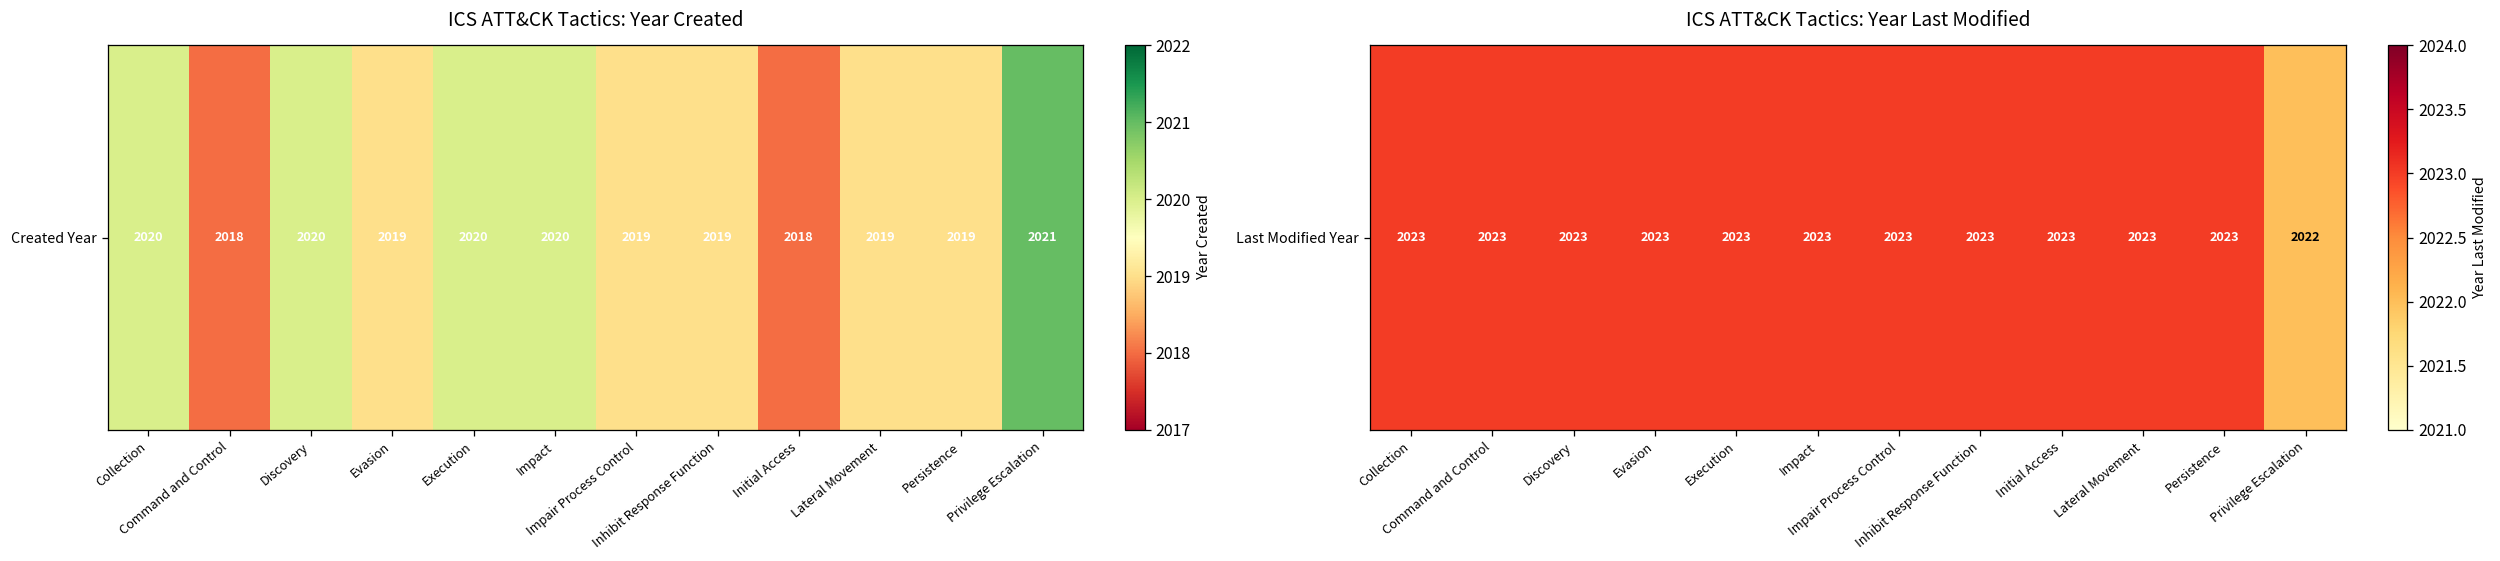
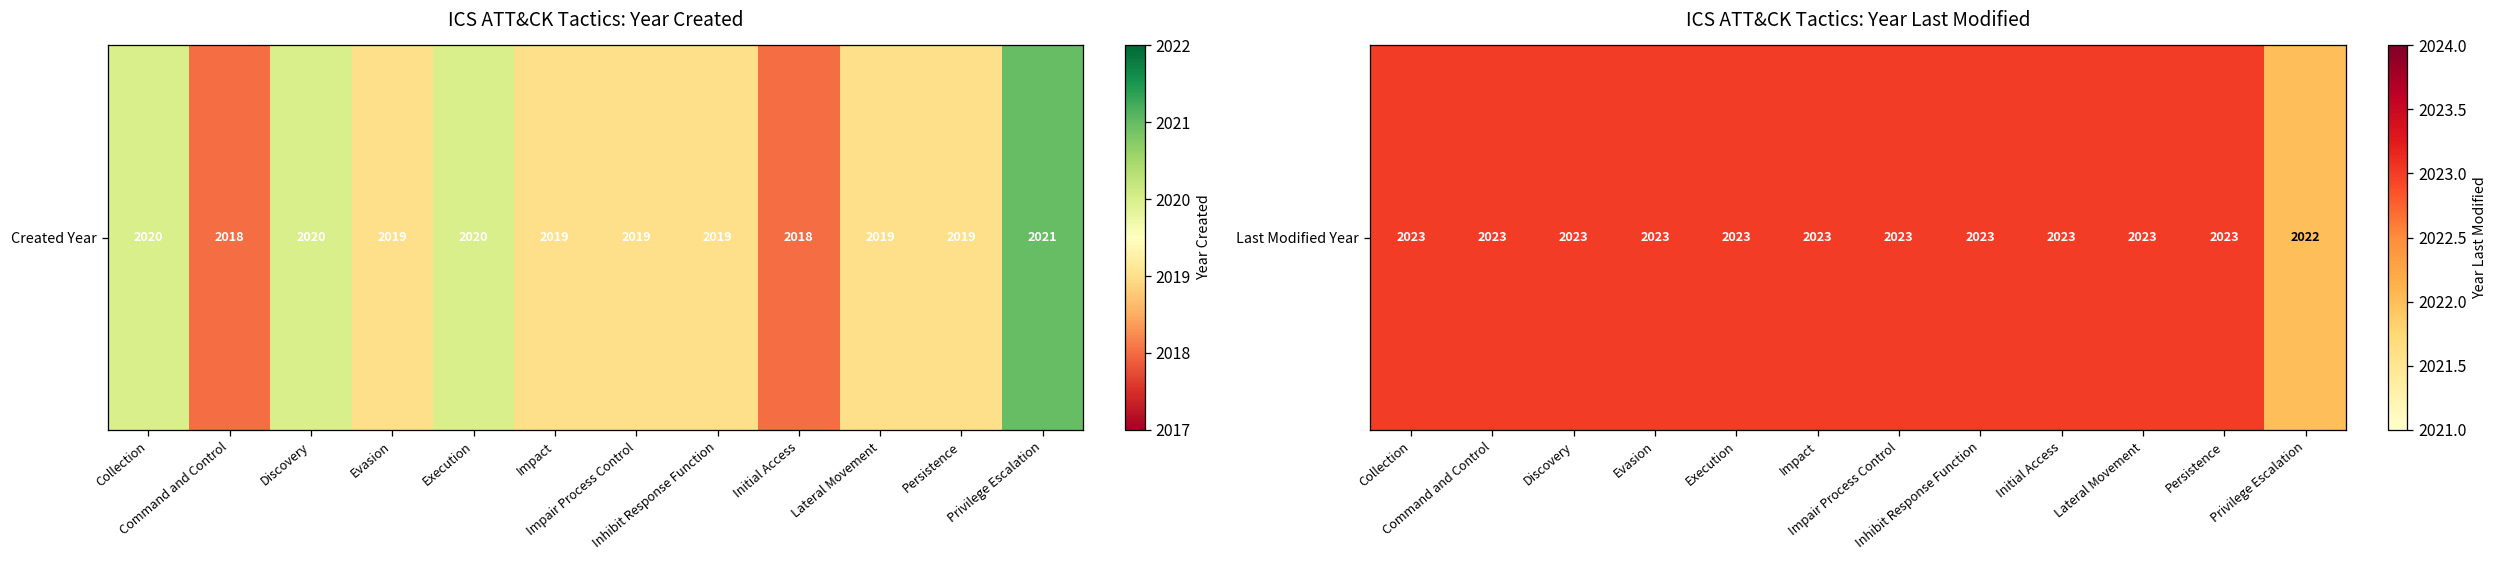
  {
    "ICS ATT&CK Tactics: Year Created": {
      "Created Year": {
        "Collection": 2020,
        "Command and Control": 2018,
        "Discovery": 2020,
        "Evasion": 2019,
        "Execution": 2020,
-       "Impact": 2020,
+       "Impact": 2019,
        "Impair Process Control": 2019,
        "Inhibit Response Function": 2019,
        "Initial Access": 2018,
        "Lateral Movement": 2019,
        "Persistence": 2019,
        "Privilege Escalation": 2021
      }
    },
    "ICS ATT&CK Tactics: Year Last Modified": {
      "Last Modified Year": {
        "Collection": 2023,
        "Command and Control": 2023,
        "Discovery": 2023,
        "Evasion": 2023,
        "Execution": 2023,
        "Impact": 2023,
        "Impair Process Control": 2023,
        "Inhibit Response Function": 2023,
        "Initial Access": 2023,
        "Lateral Movement": 2023,
        "Persistence": 2023,
        "Privilege Escalation": 2022
      }
    }
  }
